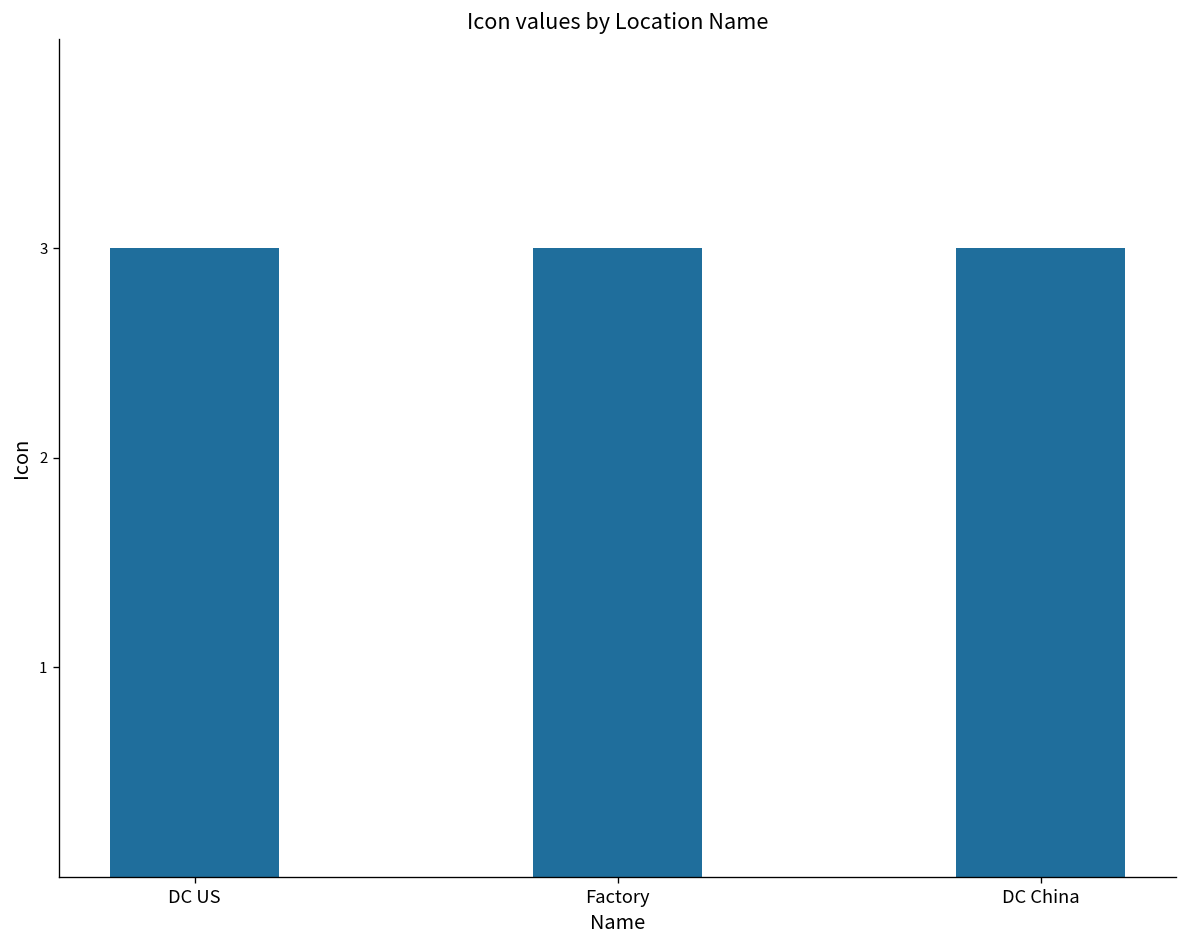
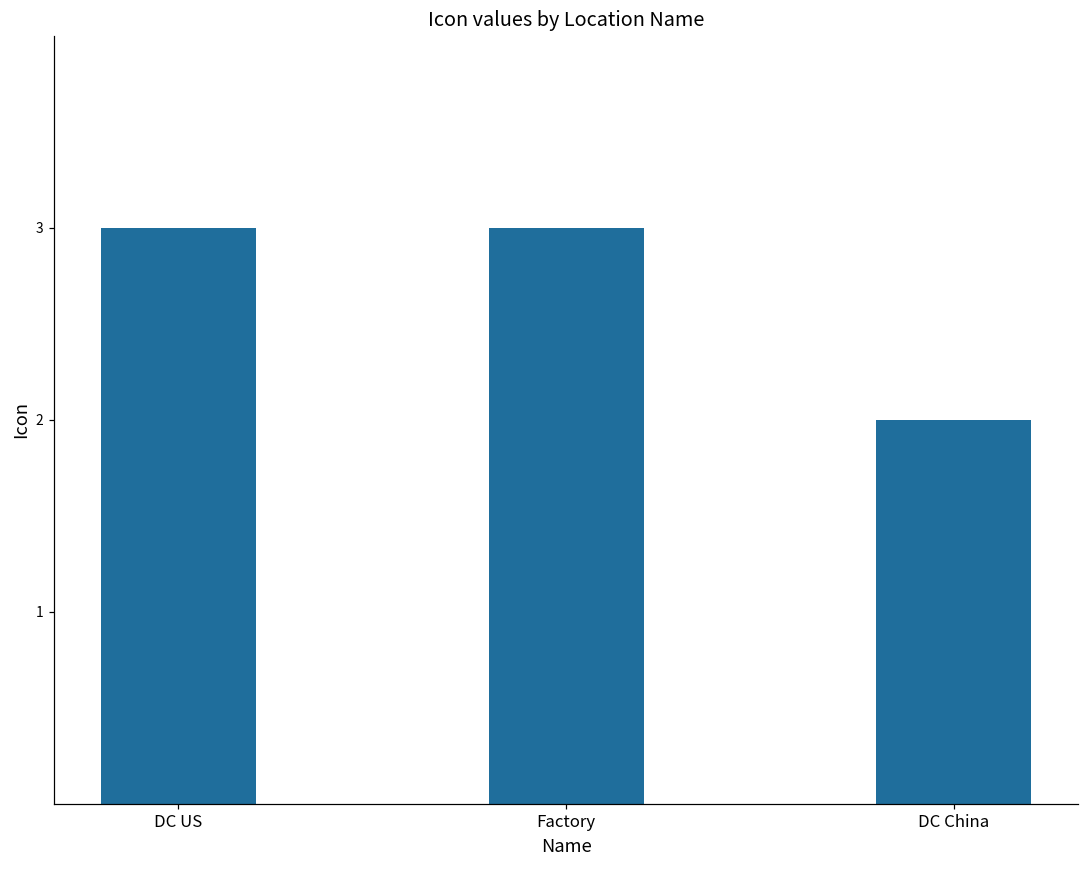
  {
    "DC US": 3,
    "Factory": 3,
-   "DC China": 3
+   "DC China": 2
  }
